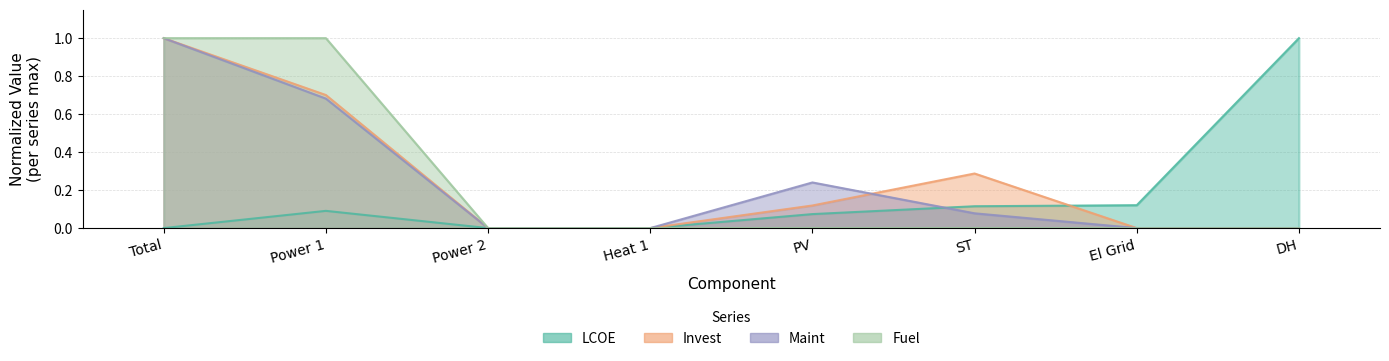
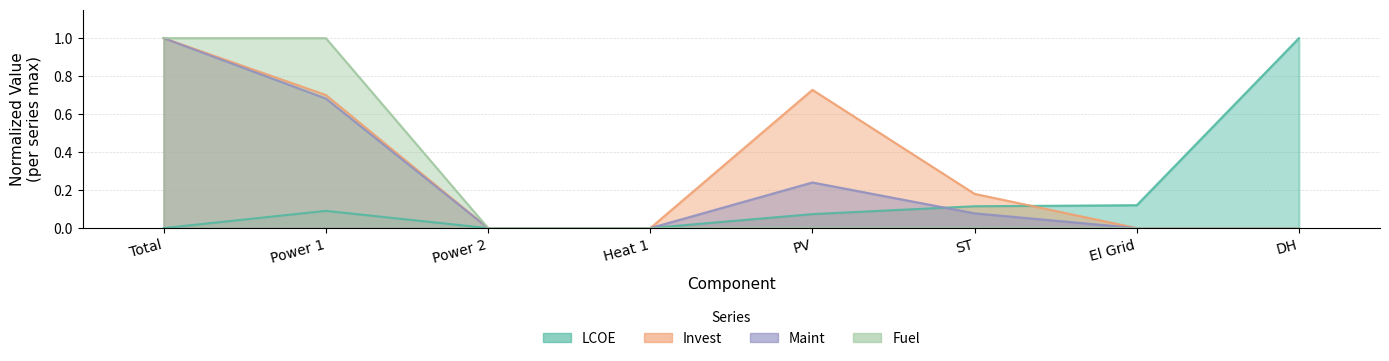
  {
    "Invest": {
      "Power 1": 0.70,
-     "PV": 0.12,
-     "ST": 0.29
+     "PV": 0.73,
+     "ST": 0.18
    }
  }
